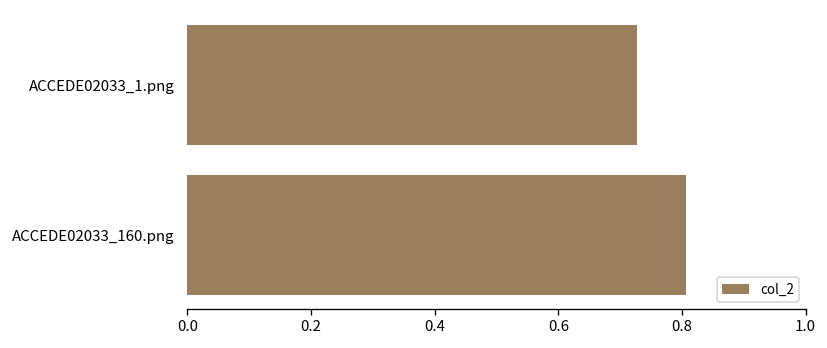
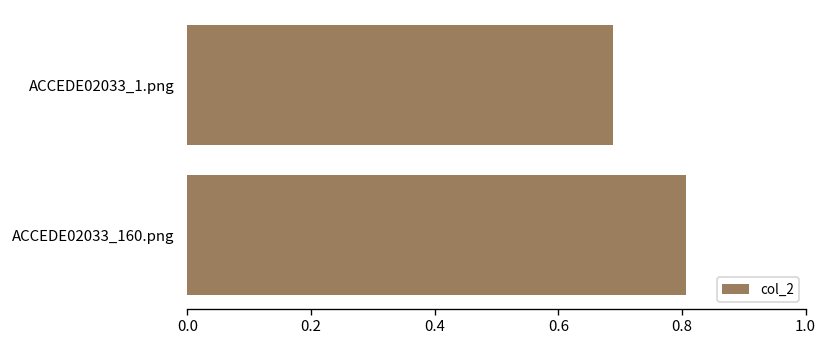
  {
-   "ACCEDE02033_1.png": 0.73,
+   "ACCEDE02033_1.png": 0.69,
    "ACCEDE02033_160.png": 0.81
  }
